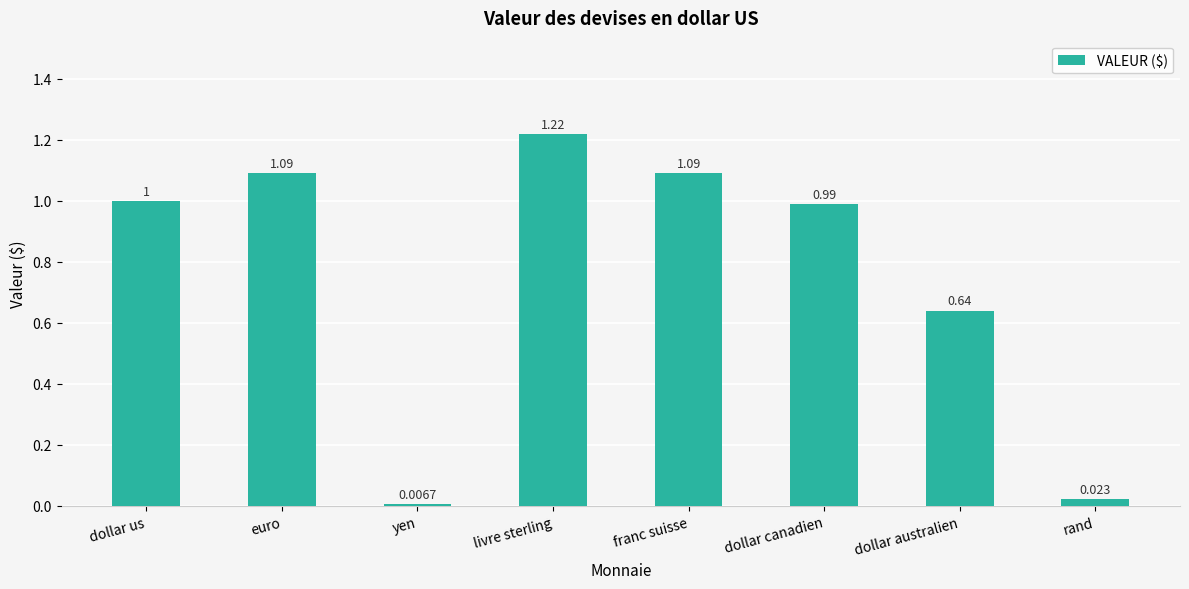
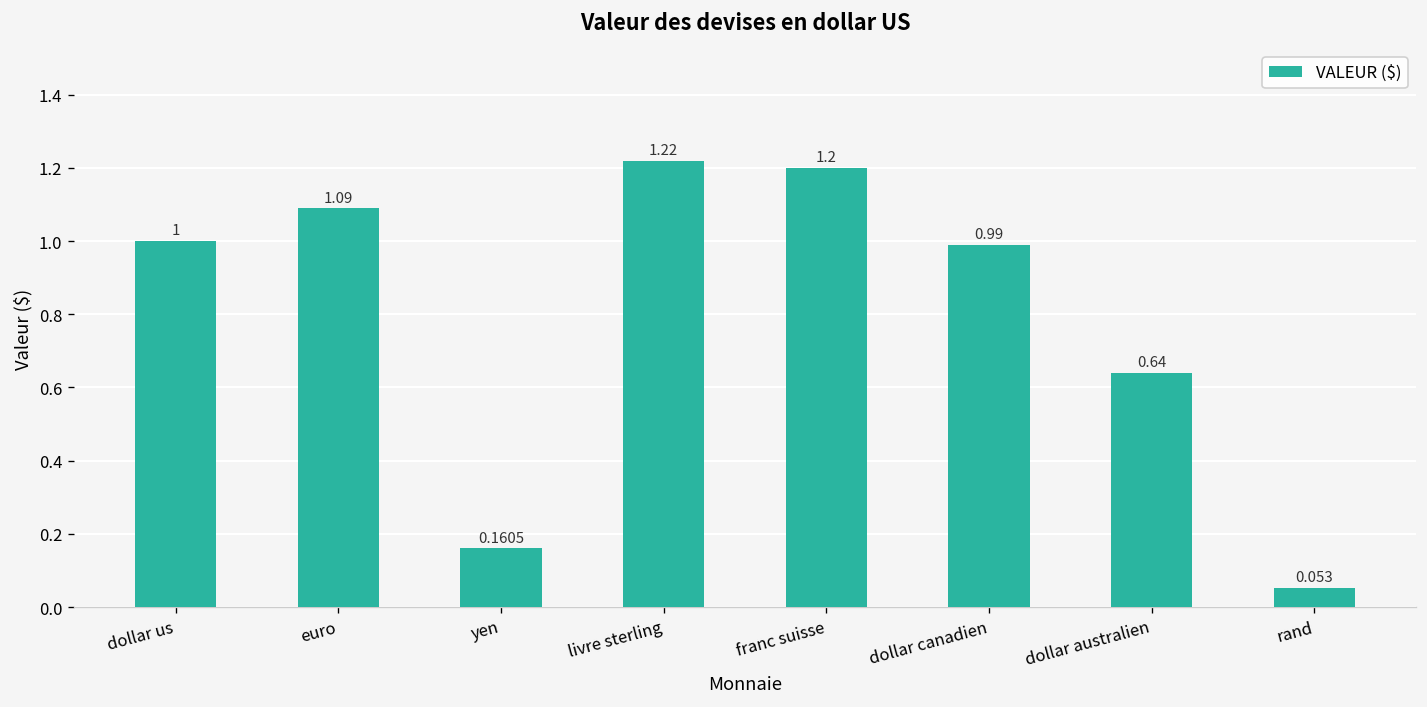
  {
    "dollar us": 1,
    "euro": 1.09,
-   "yen": 0.0067,
+   "yen": 0.1605,
    "livre sterling": 1.22,
-   "franc suisse": 1.09,
+   "franc suisse": 1.2,
    "dollar canadien": 0.99,
    "dollar australien": 0.64,
-   "rand": 0.023
+   "rand": 0.053
  }
